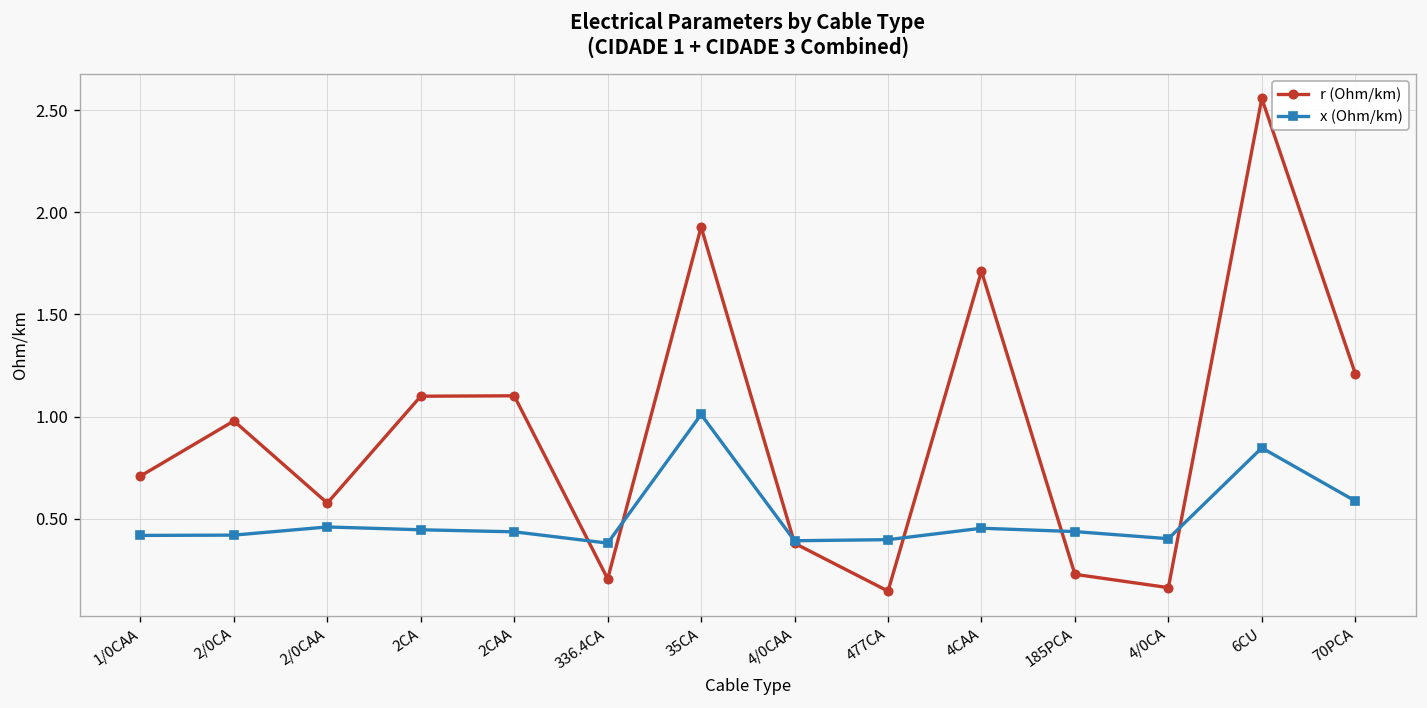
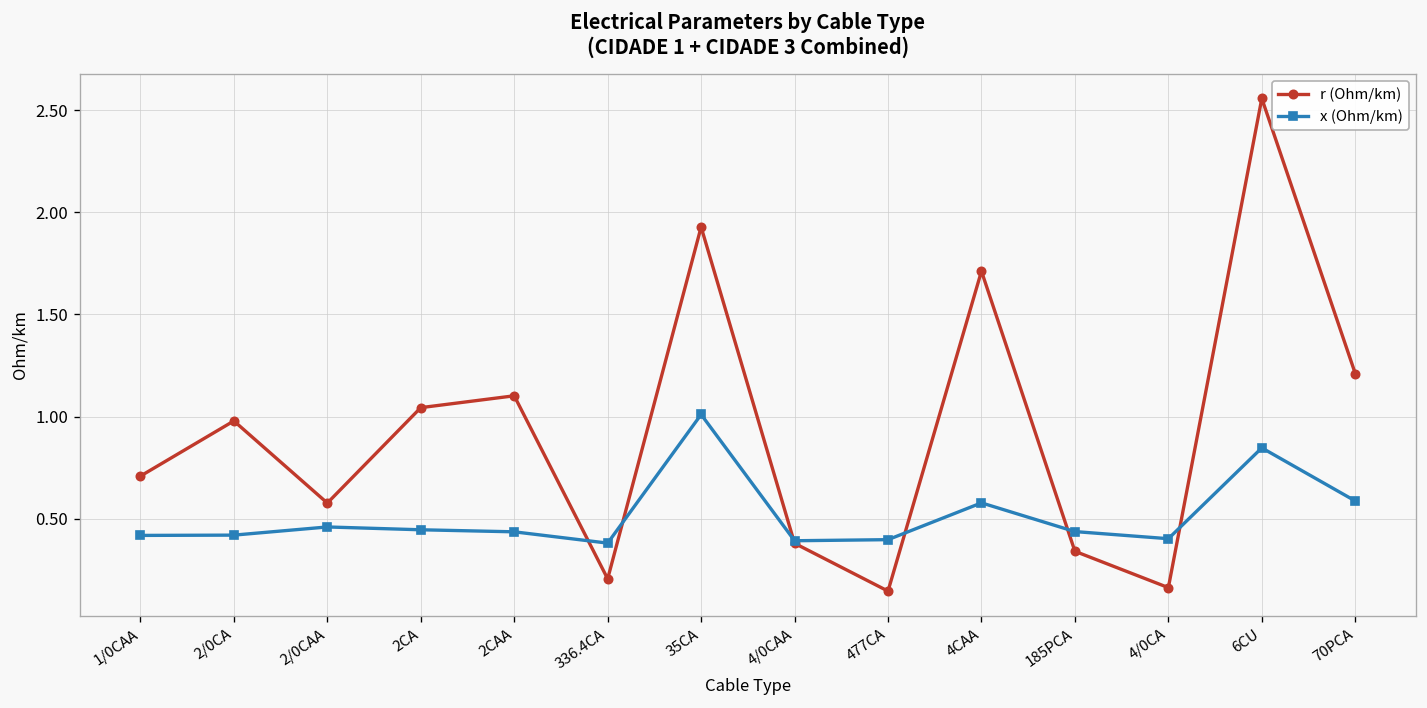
  {
    "r (Ohm/km)": {
      "1/0CAA": 0.71,
      "2/0CA": 0.98,
      "2/0CAA": 0.58,
-     "2CA": 1.10,
+     "2CA": 1.04,
      "2CAA": 1.10,
      "336.4CA": 0.21,
      "35CA": 1.93,
      "477CA": 0.15,
      "4CAA": 1.71,
-     "185PCA": 0.23,
+     "185PCA": 0.34,
      "4/0CA": 0.16,
      "6CU": 2.56,
      "70PCA": 1.21
    },
    "x (Ohm/km)": {
      "1/0CAA": 0.42,
      "2/0CA": 0.42,
      "2/0CAA": 0.46,
      "2CA": 0.45,
      "2CAA": 0.44,
      "336.4CA": 0.38,
      "35CA": 1.01,
      "477CA": 0.40,
-     "4CAA": 0.45,
+     "4CAA": 0.58,
      "185PCA": 0.44,
      "4/0CA": 0.40,
      "6CU": 0.85,
      "70PCA": 0.59
    }
  }
